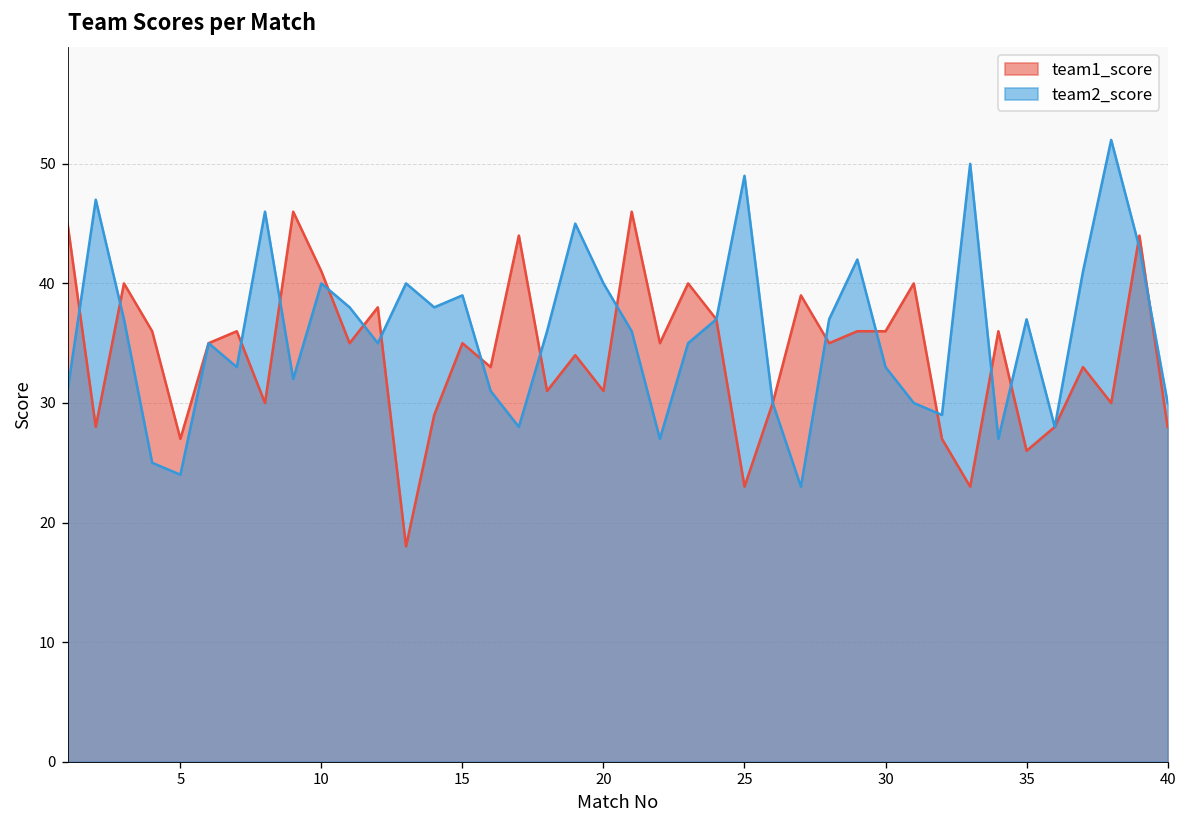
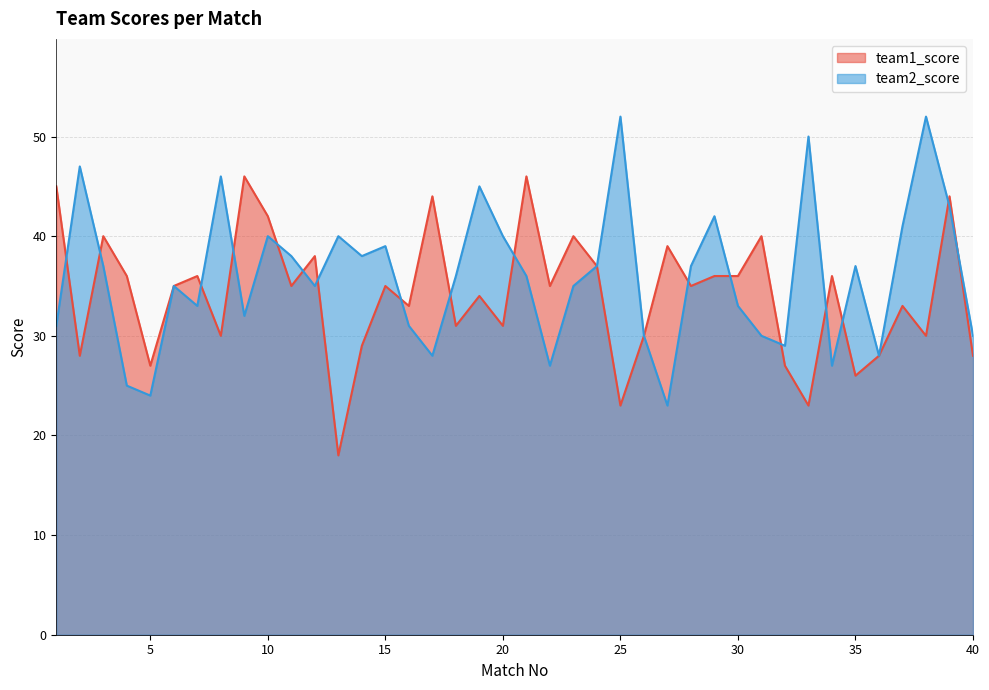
  {
    "team1_score": {
      "5": 27,
-     "10": 41,
+     "10": 42,
      "15": 35,
      "20": 31,
      "25": 23,
      "30": 36,
      "35": 26,
      "40": 28
    },
    "team2_score": {
      "5": 24,
      "10": 40,
      "15": 39,
      "20": 40,
-     "25": 49,
+     "25": 52,
      "30": 33,
      "35": 37,
      "40": 30
    }
  }
